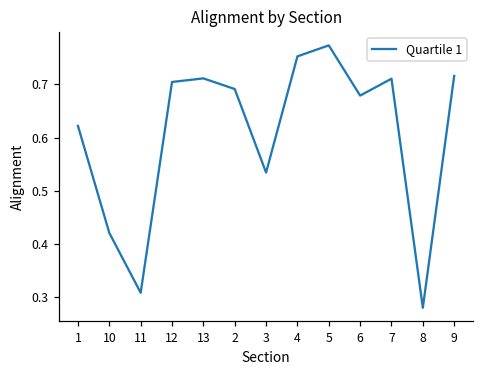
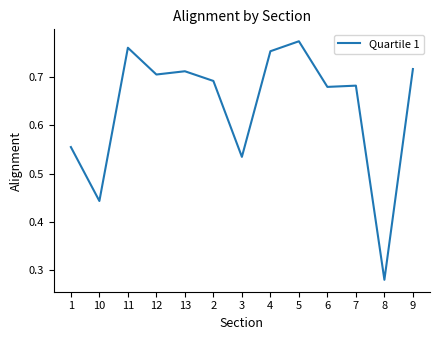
  {
-   "1": 0.62,
-   "10": 0.42,
-   "11": 0.31,
+   "1": 0.55,
+   "10": 0.44,
+   "11": 0.76,
    "12": 0.70,
    "13": 0.71,
    "2": 0.69,
    "3": 0.53,
    "4": 0.75,
    "5": 0.77,
    "6": 0.68,
-   "7": 0.71,
+   "7": 0.68,
    "8": 0.28,
    "9": 0.72
  }
